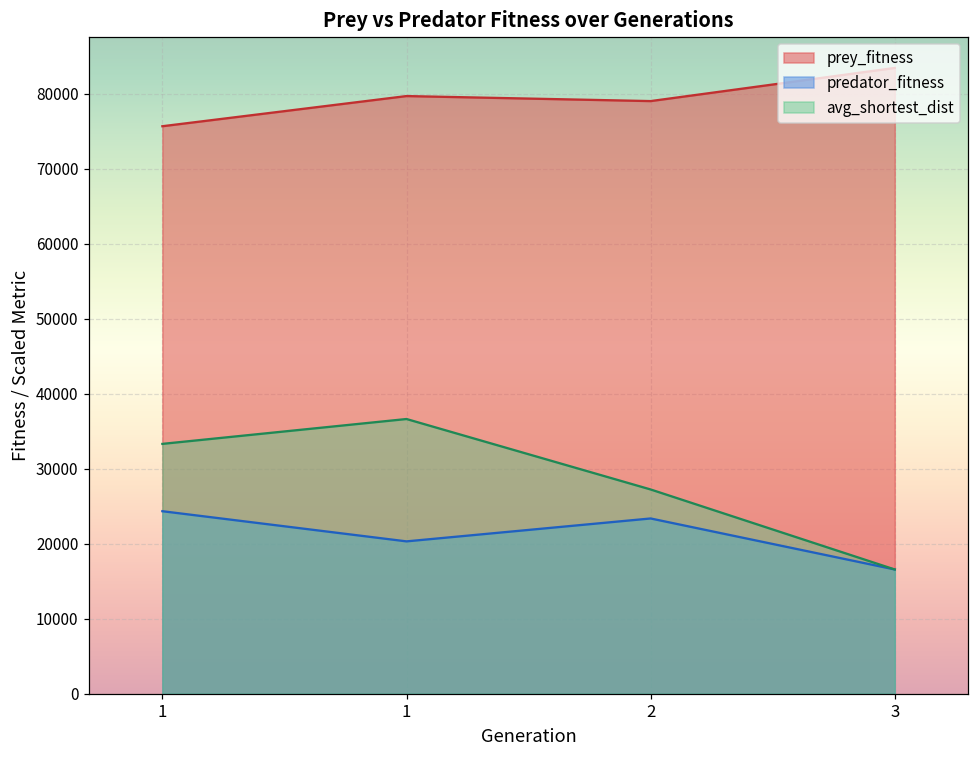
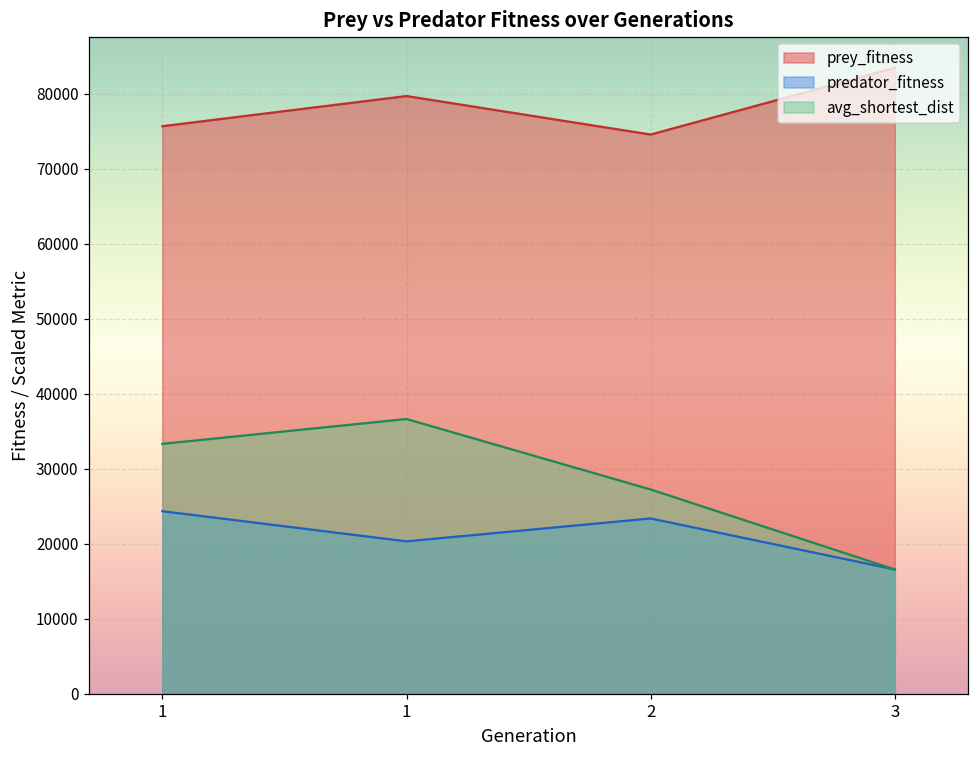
  {
    "prey_fitness": {
-     "2": 79000
+     "2": 75000
    },
    "predator_fitness": {
      "2": 23000
    },
    "avg_shortest_dist": {
      "2": 27000
    }
  }
